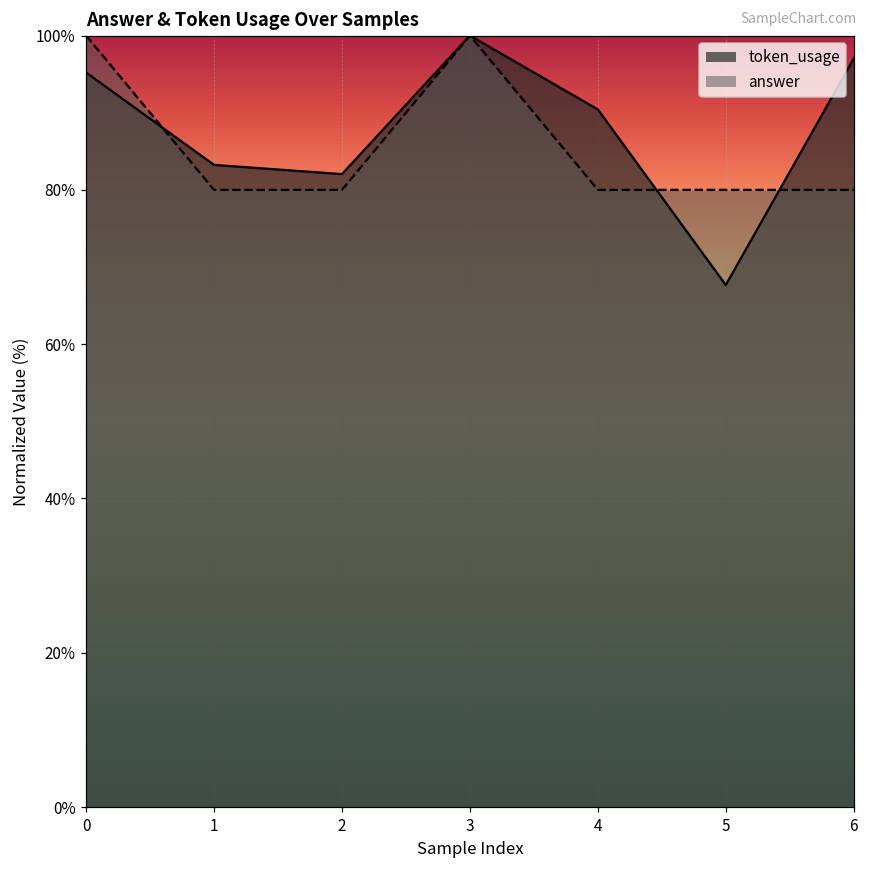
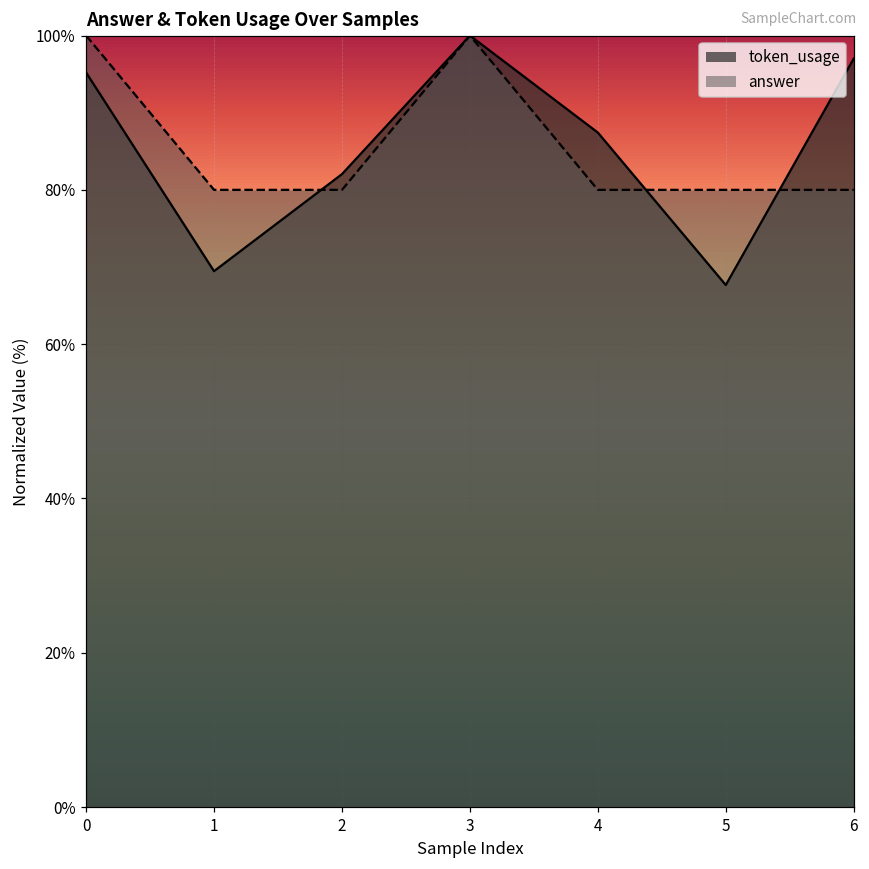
  {
    "token_usage": {
      "0": "95%",
-     "1": "83%",
+     "1": "69%",
      "2": "82%",
-     "4": "90%",
+     "4": "87%",
      "5": "68%",
      "6": "97%"
    },
    "answer": {
      "0": "100%",
      "1": "80%",
      "2": "80%",
      "4": "80%",
      "5": "80%",
      "6": "80%"
    }
  }
